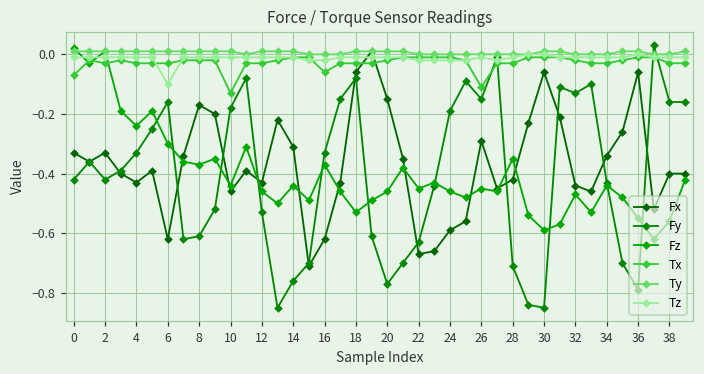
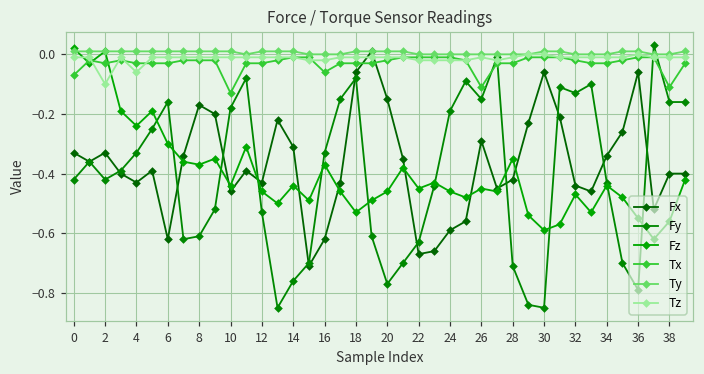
  {
    "Tx": {
      "0": -0.07,
      "2": -0.03,
      "4": -0.03,
      "6": -0.03,
      "8": -0.02,
      "10": -0.13,
      "12": -0.03,
      "16": -0.06,
      "18": -0.03,
      "20": -0.02,
      "22": -0.01,
      "24": -0.01,
      "26": -0.11,
      "28": -0.03,
      "30": -0.01,
      "32": -0.02,
      "34": -0.03,
      "36": -0.01,
-     "38": -0.03
+     "38": -0.11
    },
    "Ty": {
      "0": 0.01,
      "4": 0.01,
      "6": 0.01,
      "8": 0.01,
      "10": 0.01,
      "12": 0.01,
      "14": 0.01,
      "16": 0.00,
      "18": 0.01,
      "20": 0.01,
      "22": 0.00,
      "24": 0.00,
      "26": 0.00,
      "28": 0.00,
      "30": 0.01,
      "32": 0.00,
      "34": 0.00,
      "36": 0.01,
      "38": 0.00
    },
    "Tz": {
      "0": -0.01,
-     "2": -0.01,
-     "4": -0.01,
-     "6": -0.10,
+     "2": -0.10,
+     "4": -0.06,
+     "6": -0.01,
      "8": -0.01,
      "10": -0.01,
      "12": -0.01,
      "16": -0.02,
      "18": -0.01,
      "20": -0.01,
      "22": -0.02,
      "24": -0.02,
      "26": -0.01,
      "28": -0.01,
      "30": 0.00,
      "32": -0.01,
      "34": -0.01,
      "36": 0.00,
      "38": -0.01
    }
  }
